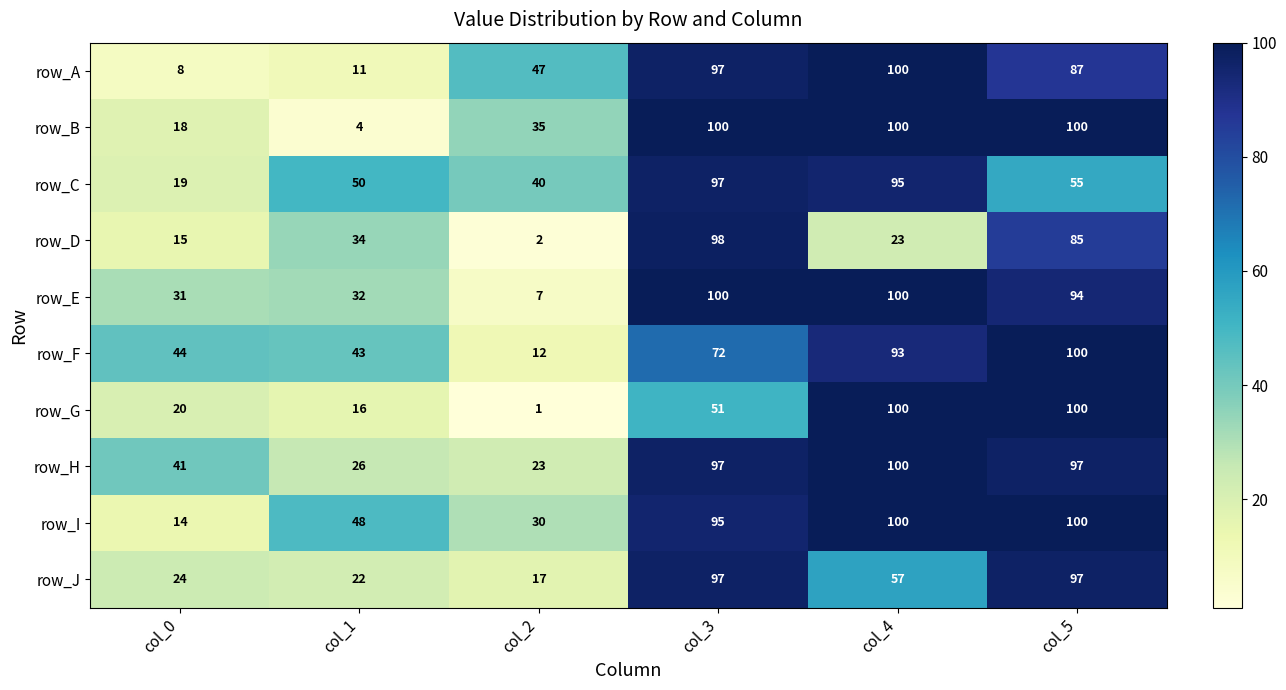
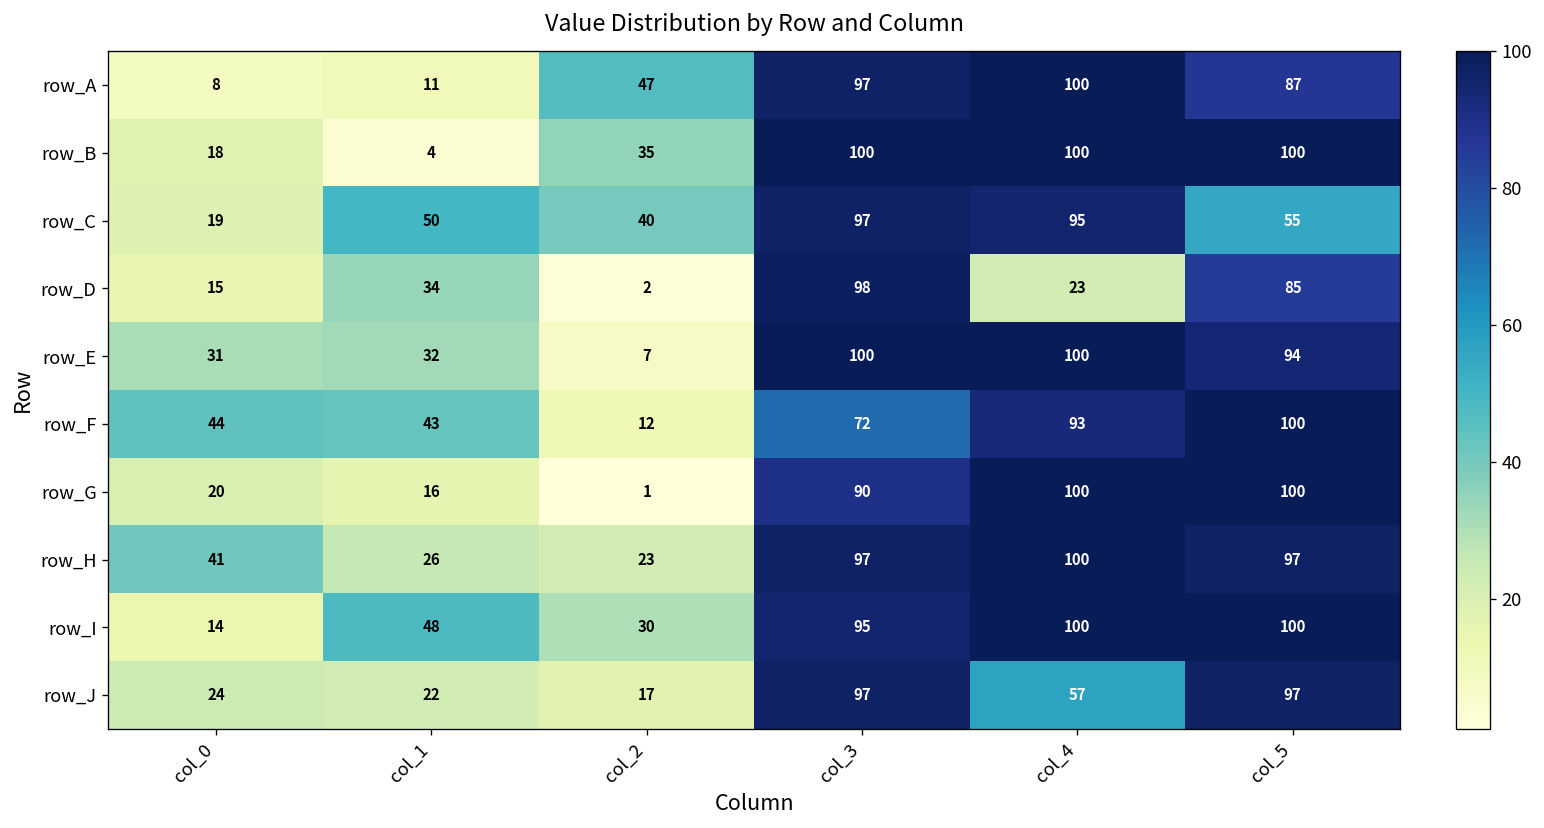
  {
    "row_A": {
      "col_0": 8,
      "col_1": 11,
      "col_2": 47,
      "col_3": 97,
      "col_4": 100,
      "col_5": 87
    },
    "row_B": {
      "col_0": 18,
      "col_1": 4,
      "col_2": 35,
      "col_3": 100,
      "col_4": 100,
      "col_5": 100
    },
    "row_C": {
      "col_0": 19,
      "col_1": 50,
      "col_2": 40,
      "col_3": 97,
      "col_4": 95,
      "col_5": 55
    },
    "row_D": {
      "col_0": 15,
      "col_1": 34,
      "col_2": 2,
      "col_3": 98,
      "col_4": 23,
      "col_5": 85
    },
    "row_E": {
      "col_0": 31,
      "col_1": 32,
      "col_2": 7,
      "col_3": 100,
      "col_4": 100,
      "col_5": 94
    },
    "row_F": {
      "col_0": 44,
      "col_1": 43,
      "col_2": 12,
      "col_3": 72,
      "col_4": 93,
      "col_5": 100
    },
    "row_G": {
      "col_0": 20,
      "col_1": 16,
      "col_2": 1,
-     "col_3": 51,
+     "col_3": 90,
      "col_4": 100,
      "col_5": 100
    },
    "row_H": {
      "col_0": 41,
      "col_1": 26,
      "col_2": 23,
      "col_3": 97,
      "col_4": 100,
      "col_5": 97
    },
    "row_I": {
      "col_0": 14,
      "col_1": 48,
      "col_2": 30,
      "col_3": 95,
      "col_4": 100,
      "col_5": 100
    },
    "row_J": {
      "col_0": 24,
      "col_1": 22,
      "col_2": 17,
      "col_3": 97,
      "col_4": 57,
      "col_5": 97
    }
  }
